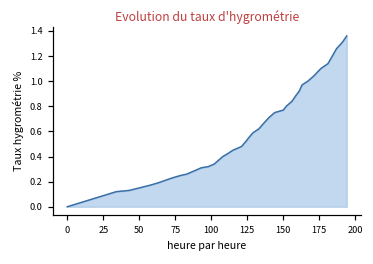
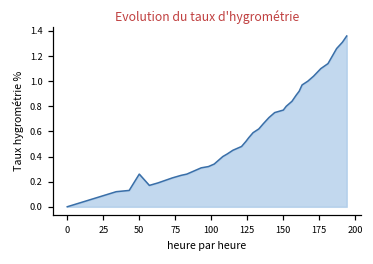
  {
    "0": 0.00,
-   "50": 0.15,
+   "50": 0.26,
    "150": 0.77
  }
